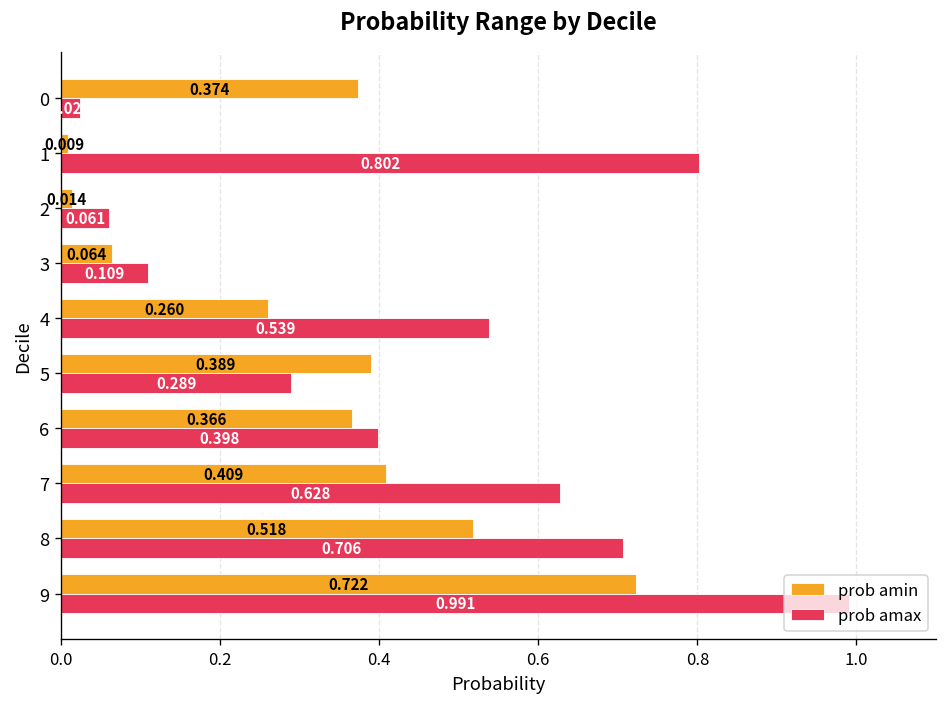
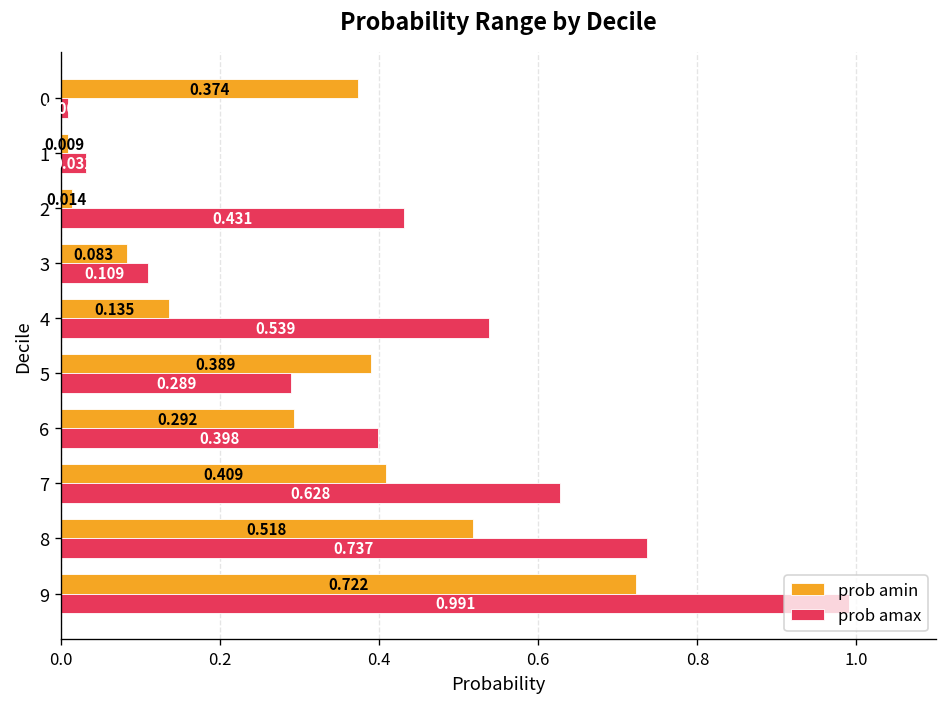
  {
    "prob amin": {
      "0": 0.374,
      "1": 0.009,
      "2": 0.014,
-     "3": 0.064,
-     "4": 0.260,
+     "3": 0.083,
+     "4": 0.135,
      "5": 0.389,
-     "6": 0.366,
+     "6": 0.292,
      "7": 0.409,
      "8": 0.518,
      "9": 0.722
    },
    "prob amax": {
-     "0": 0.02,
-     "1": 0.802,
-     "2": 0.061,
+     "0": 0.01,
+     "1": 0.032,
+     "2": 0.431,
      "3": 0.109,
      "4": 0.539,
      "5": 0.289,
      "6": 0.398,
      "7": 0.628,
-     "8": 0.706
+     "8": 0.737
    }
  }
